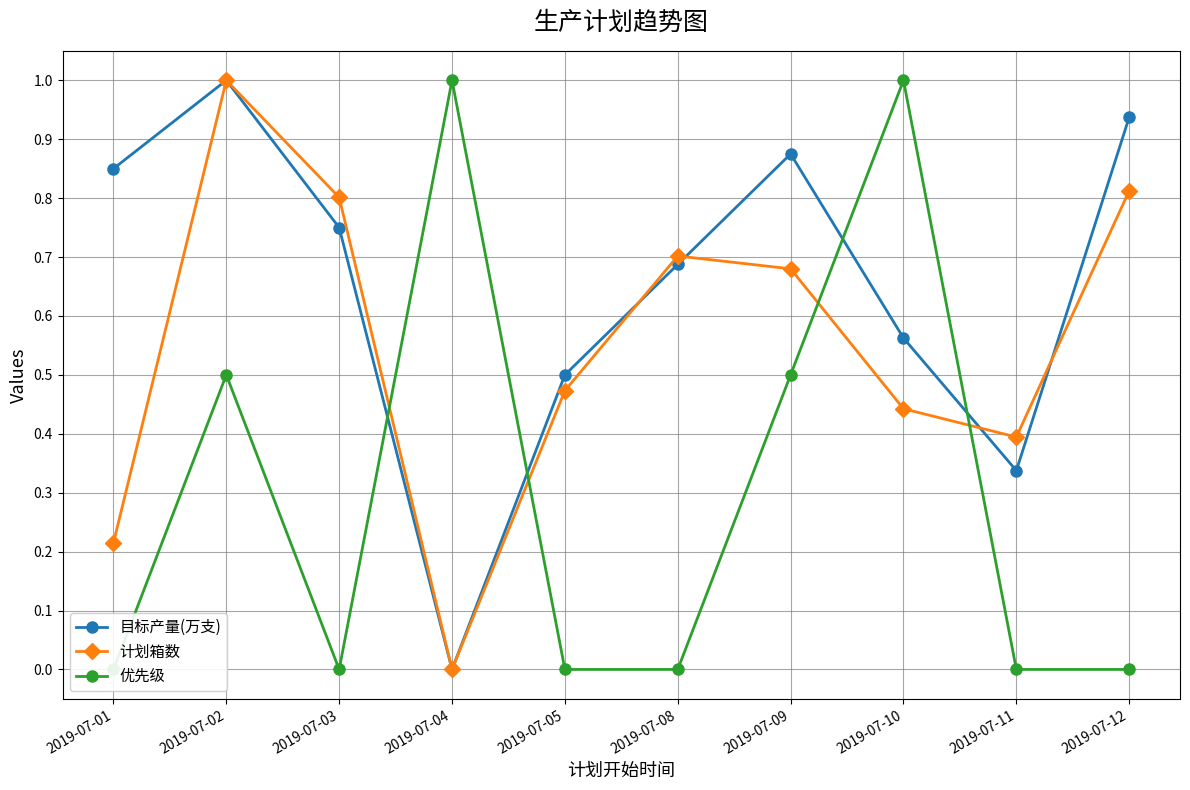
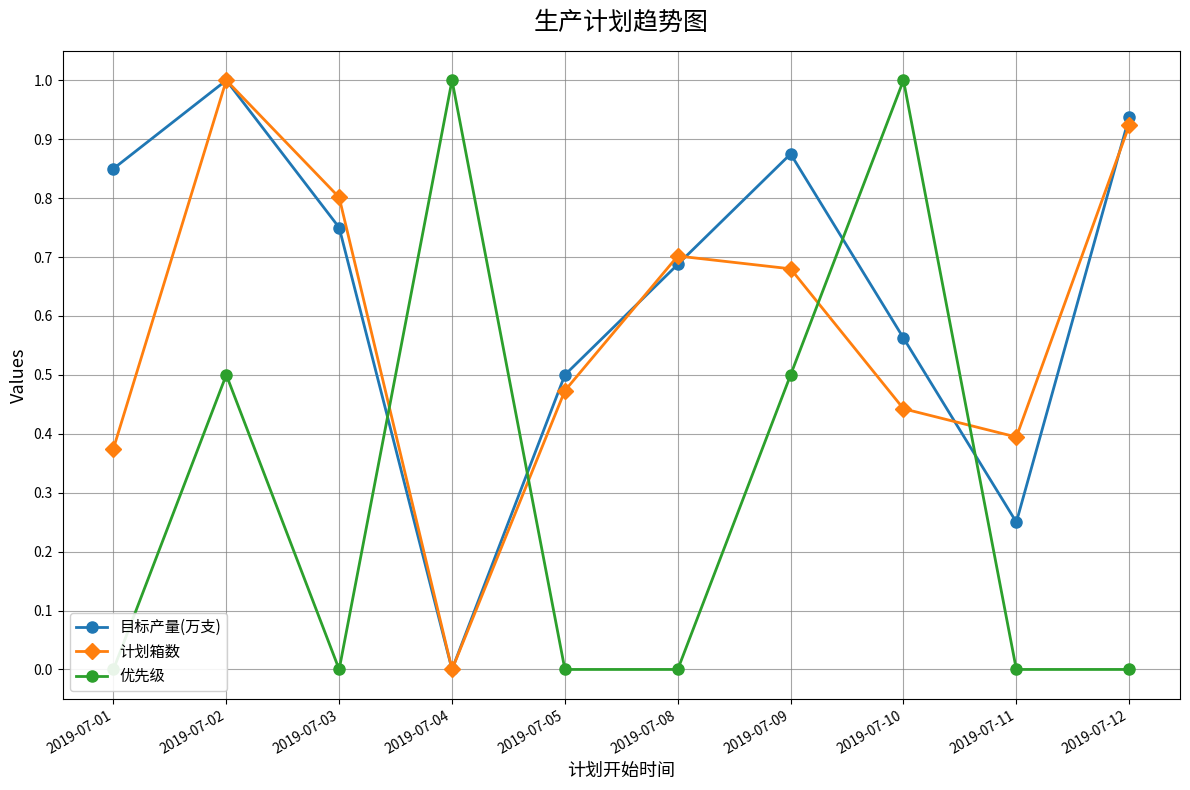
  {
    "目标产量(万支)": {
      "2019-07-01": 0.85,
      "2019-07-03": 0.75,
      "2019-07-05": 0.50,
      "2019-07-08": 0.69,
      "2019-07-09": 0.88,
      "2019-07-10": 0.56,
-     "2019-07-11": 0.34,
+     "2019-07-11": 0.25,
      "2019-07-12": 0.94
    },
    "计划箱数": {
-     "2019-07-01": 0.21,
+     "2019-07-01": 0.38,
      "2019-07-03": 0.80,
      "2019-07-05": 0.47,
      "2019-07-08": 0.70,
      "2019-07-09": 0.68,
      "2019-07-10": 0.44,
      "2019-07-11": 0.39,
-     "2019-07-12": 0.81
+     "2019-07-12": 0.92
    },
    "优先级": {
      "2019-07-02": 0.50,
      "2019-07-03": 0.00,
      "2019-07-04": 1.00,
      "2019-07-05": 0.00,
      "2019-07-08": 0.00,
      "2019-07-09": 0.50,
      "2019-07-10": 1.00,
      "2019-07-11": 0.00,
      "2019-07-12": 0.00
    }
  }
